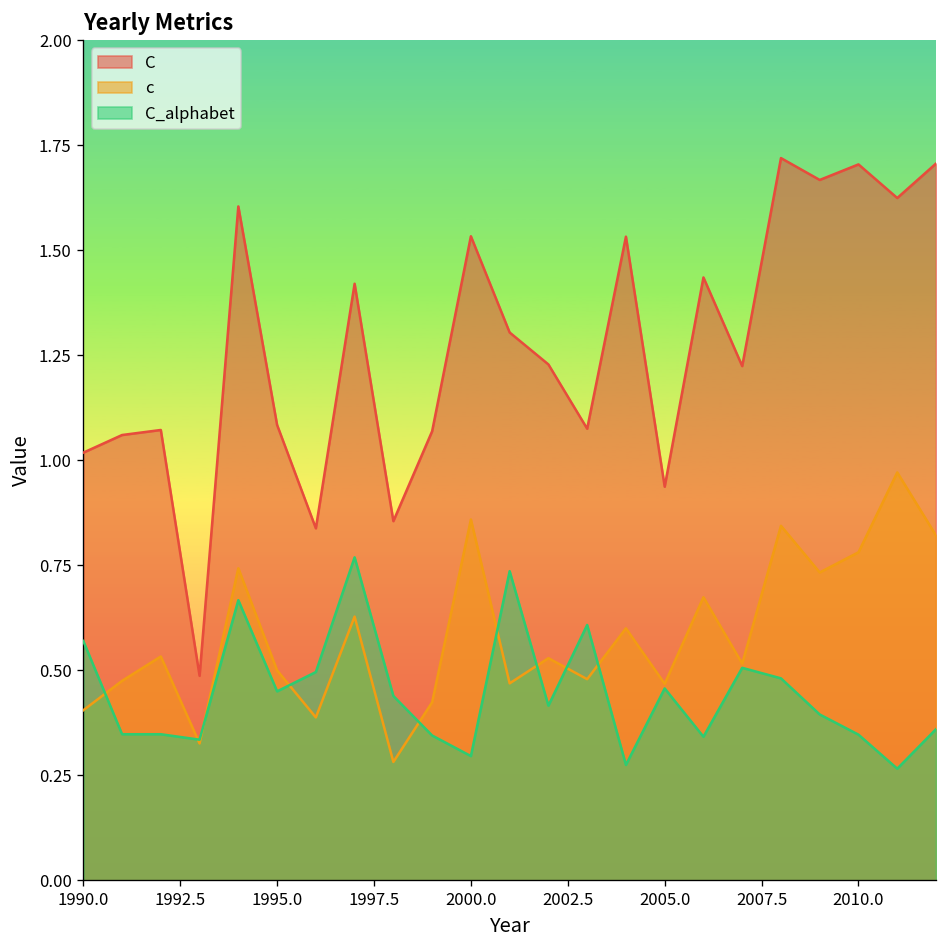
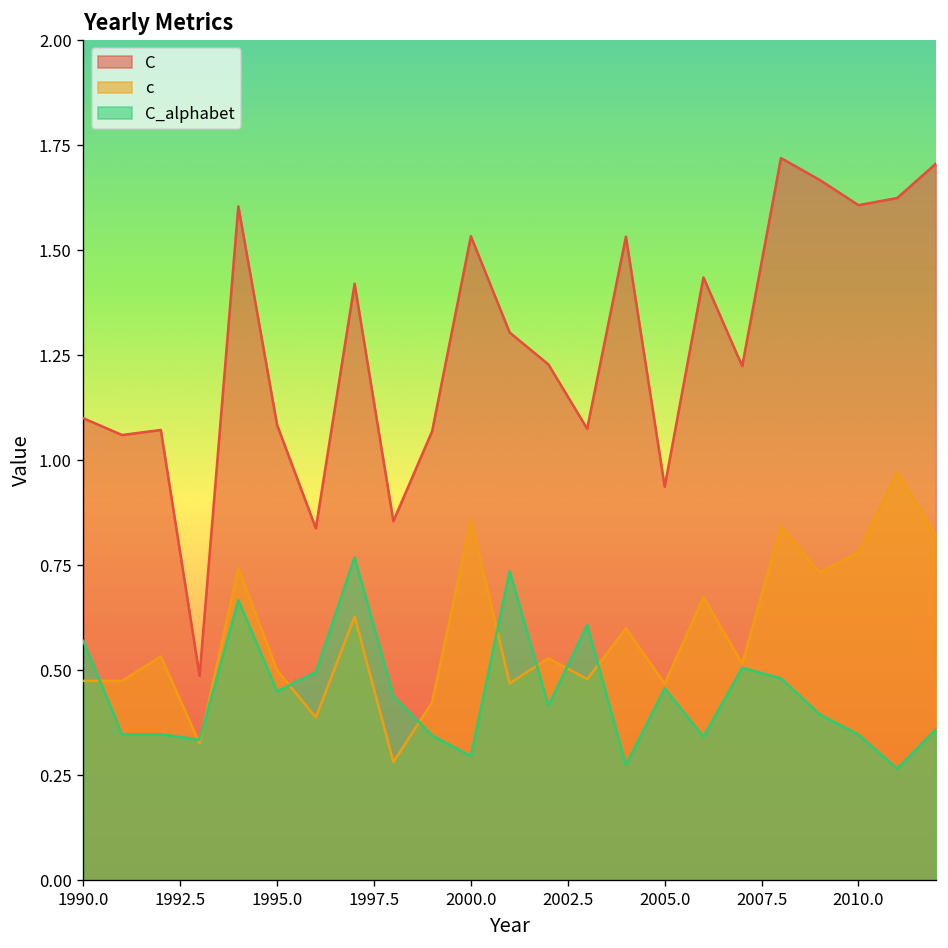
  {
    "C": {
-     "1990.0": 1.02,
+     "1990.0": 1.10,
      "1995.0": 1.08,
      "2000.0": 1.53,
      "2005.0": 0.94,
-     "2010.0": 1.70
+     "2010.0": 1.61
    },
    "c": {
-     "1990.0": 0.41,
+     "1990.0": 0.48,
      "1995.0": 0.50,
      "2000.0": 0.86,
      "2005.0": 0.47,
      "2010.0": 0.78
    },
    "C_alphabet": {
      "1990.0": 0.57,
      "1995.0": 0.45,
      "2000.0": 0.30,
      "2005.0": 0.46,
      "2010.0": 0.35
    }
  }
